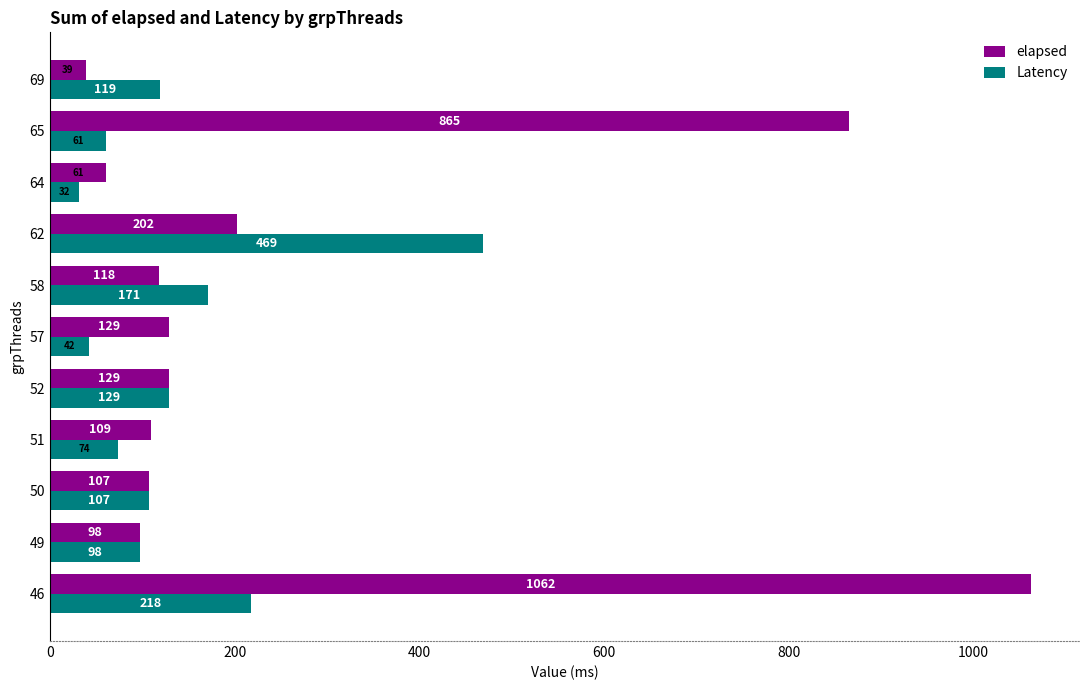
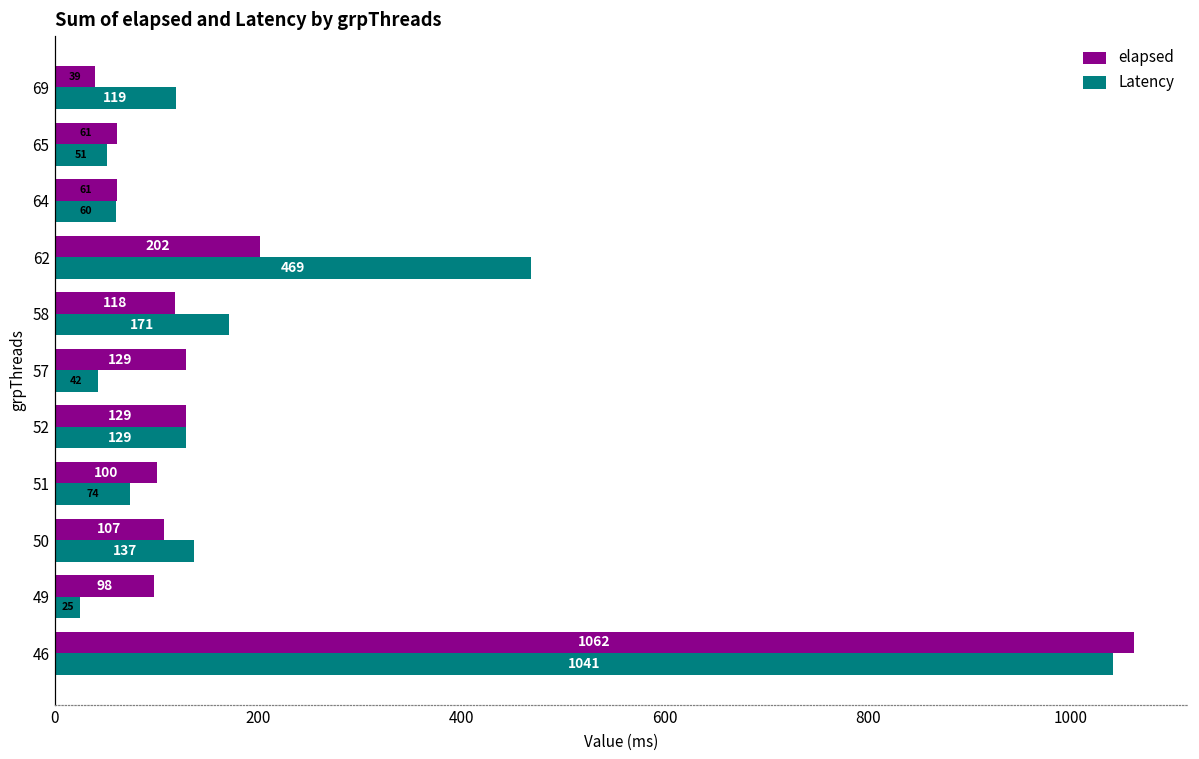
  {
    "elapsed": {
      "69": 39,
-     "65": 865,
+     "65": 61,
      "64": 61,
      "62": 202,
      "58": 118,
      "57": 129,
      "52": 129,
-     "51": 109,
+     "51": 100,
      "50": 107,
      "49": 98,
      "46": 1062
    },
    "Latency": {
      "69": 119,
-     "65": 61,
-     "64": 32,
+     "65": 51,
+     "64": 60,
      "62": 469,
      "58": 171,
      "57": 42,
      "52": 129,
      "51": 74,
-     "50": 107,
-     "49": 98,
-     "46": 218
+     "50": 137,
+     "49": 25,
+     "46": 1041
    }
  }
